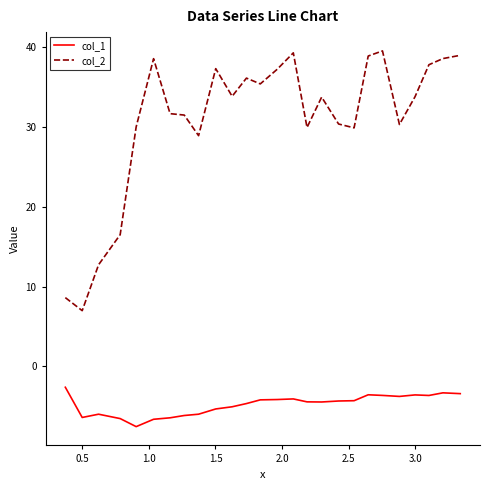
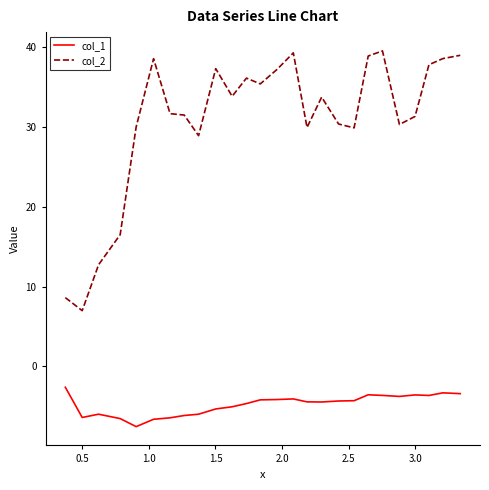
  {
    "col_1": {
      "0.5": -6,
      "3.0": -4
    },
    "col_2": {
      "0.5": 7,
-     "3.0": 34
+     "3.0": 31
    }
  }
